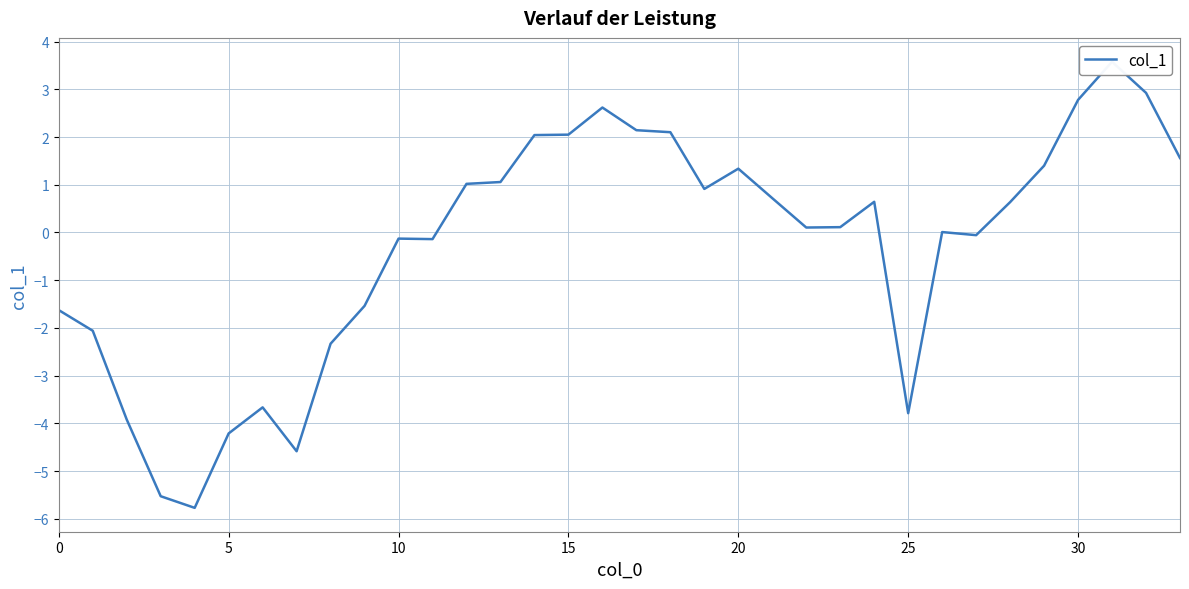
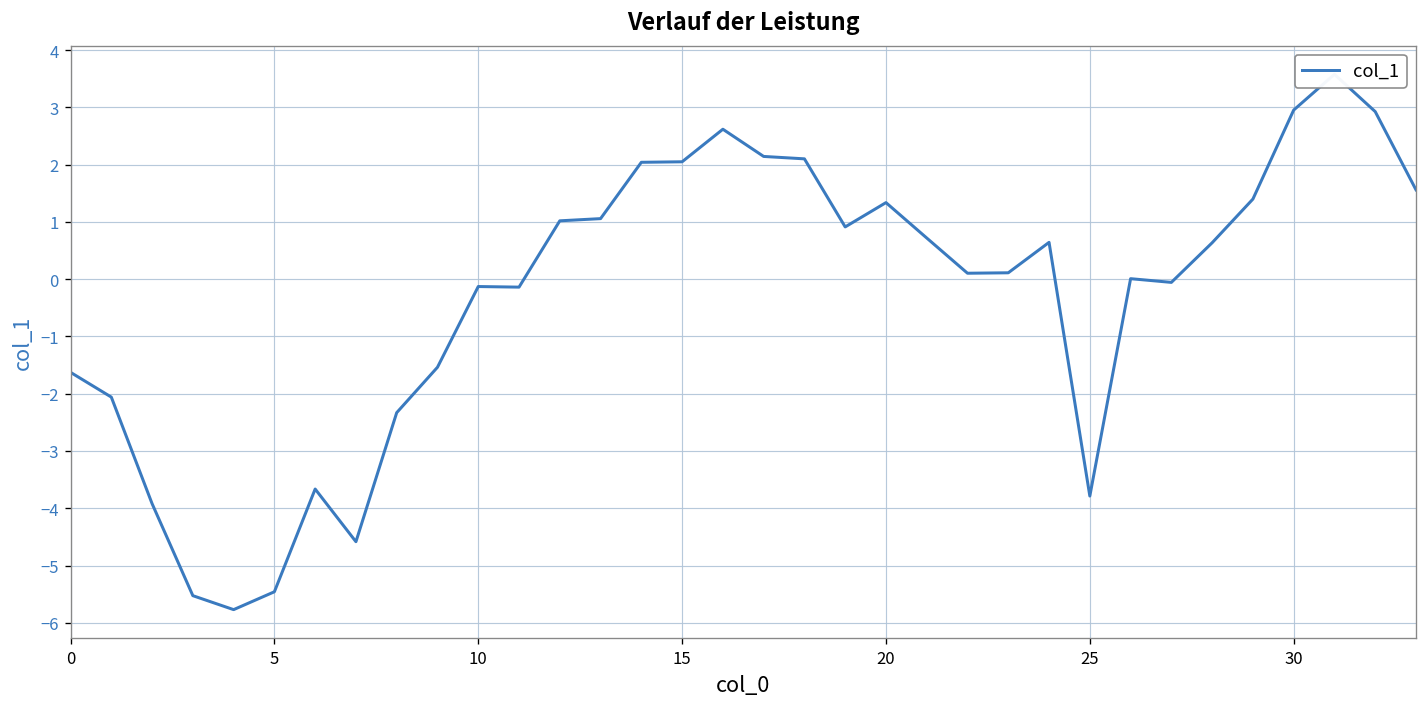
  {
    "0": -1.6,
-   "5": -4.2,
+   "5": -5.5,
    "10": -0.1,
    "15": 2.0,
    "20": 1.3,
    "25": -3.8,
-   "30": 2.8
+   "30": 3.0
  }
